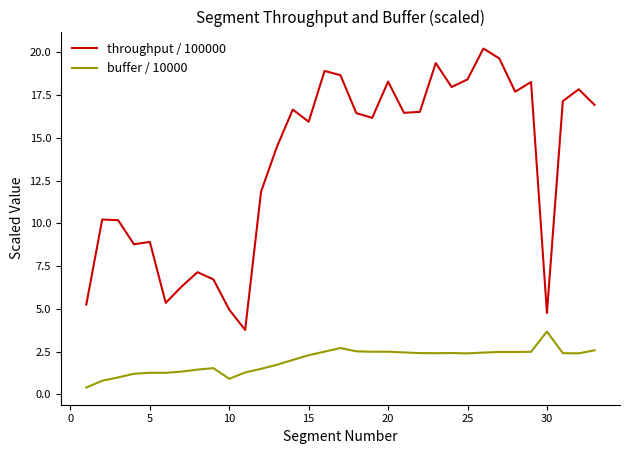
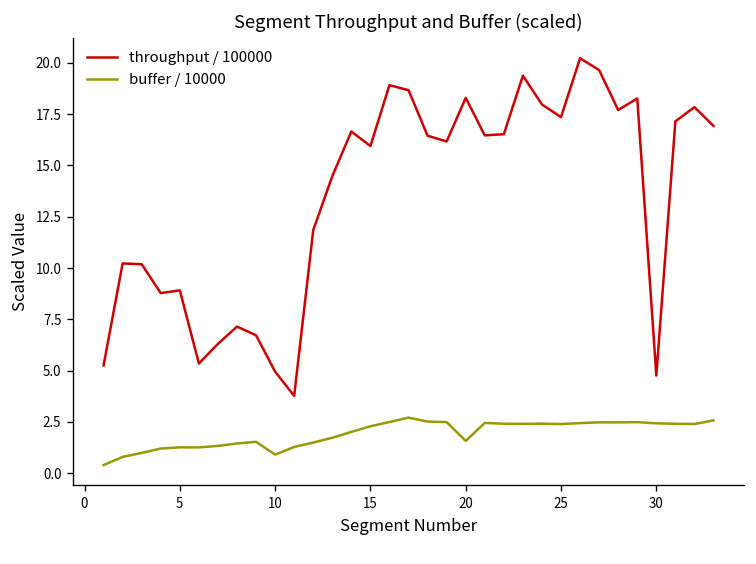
  {
    "throughput / 100000": {
      "5": 8.9,
      "10": 5.0,
      "15": 15.9,
      "20": 18.3,
-     "25": 18.4,
+     "25": 17.4,
      "30": 4.8
    },
    "buffer / 10000": {
      "5": 1.3,
      "10": 0.9,
      "15": 2.3,
-     "20": 2.5,
+     "20": 1.6,
      "25": 2.4,
-     "30": 3.7
+     "30": 2.4
    }
  }
